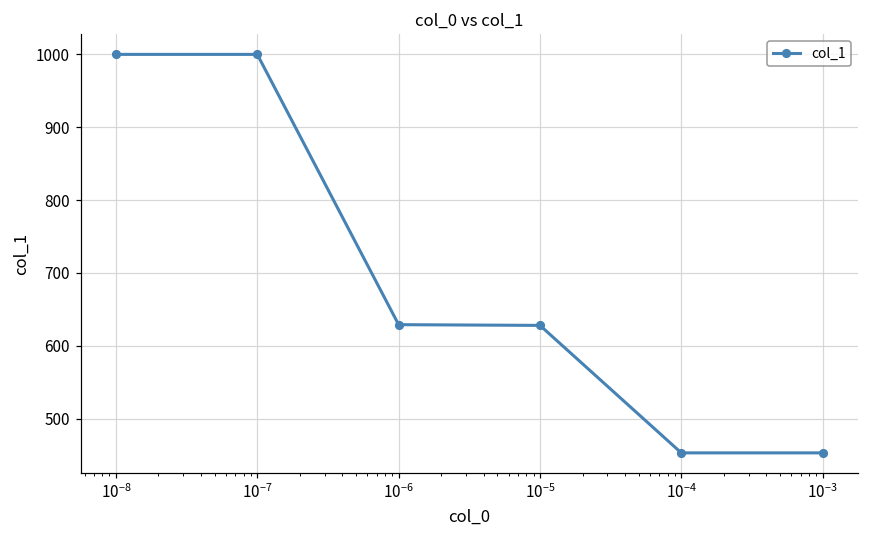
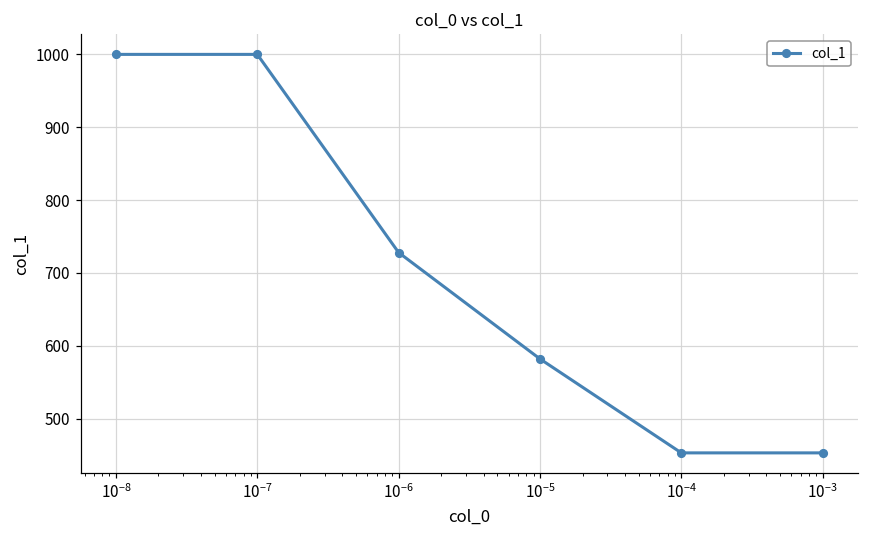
  {
    "10^-8": 1000,
    "10^-7": 1000,
-   "10^-6": 630,
-   "10^-5": 630,
+   "10^-6": 730,
+   "10^-5": 580,
    "10^-4": 450,
    "10^-3": 450
  }
